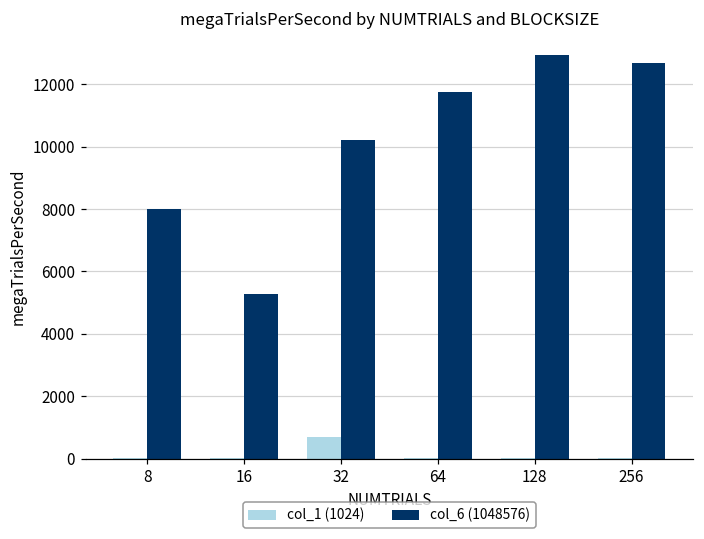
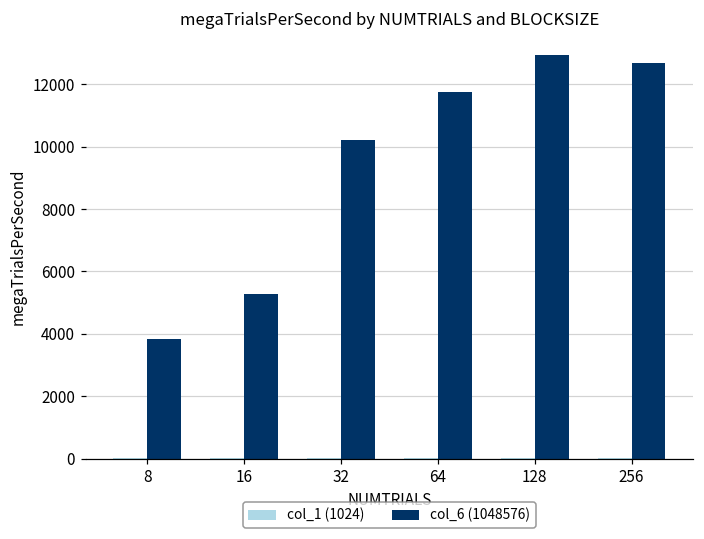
  {
    "col_1 (1024)": {
-     "32": 700
+     "32": 0
    },
    "col_6 (1048576)": {
-     "8": 8000,
+     "8": 3800,
      "16": 5300,
      "32": 10200,
      "64": 11800,
      "128": 13000,
      "256": 12700
    }
  }
